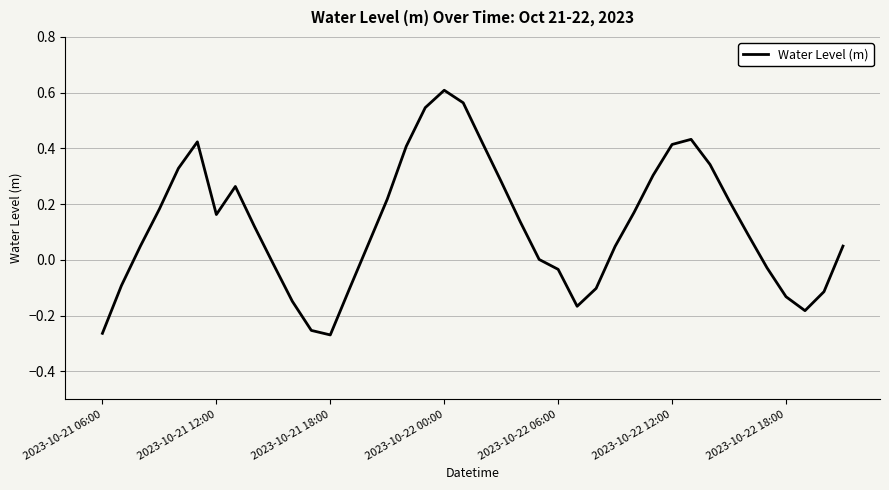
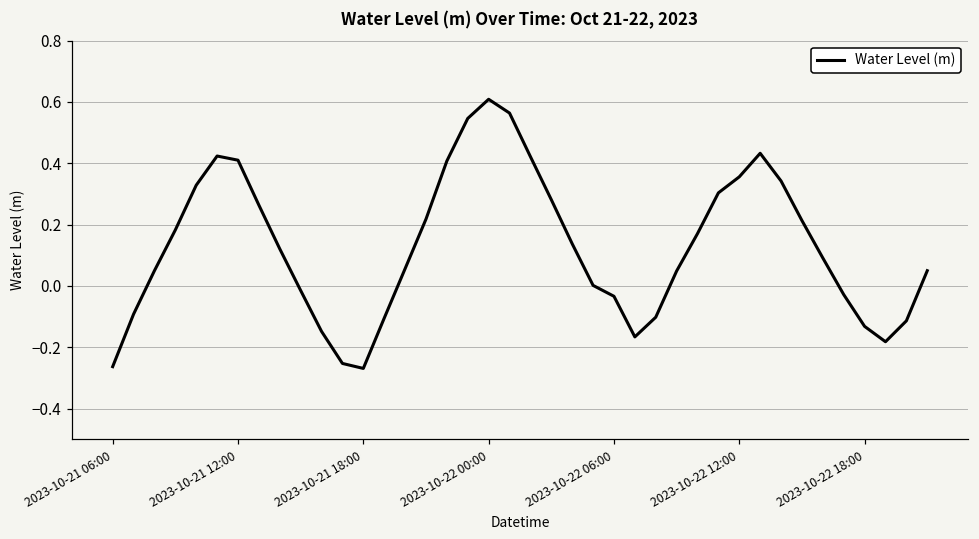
  {
    "2023-10-21 06:00": -0.26,
-   "2023-10-21 12:00": 0.16,
+   "2023-10-21 12:00": 0.41,
    "2023-10-21 18:00": -0.27,
    "2023-10-22 00:00": 0.61,
    "2023-10-22 06:00": -0.03,
-   "2023-10-22 12:00": 0.41,
+   "2023-10-22 12:00": 0.36,
    "2023-10-22 18:00": -0.13
  }
